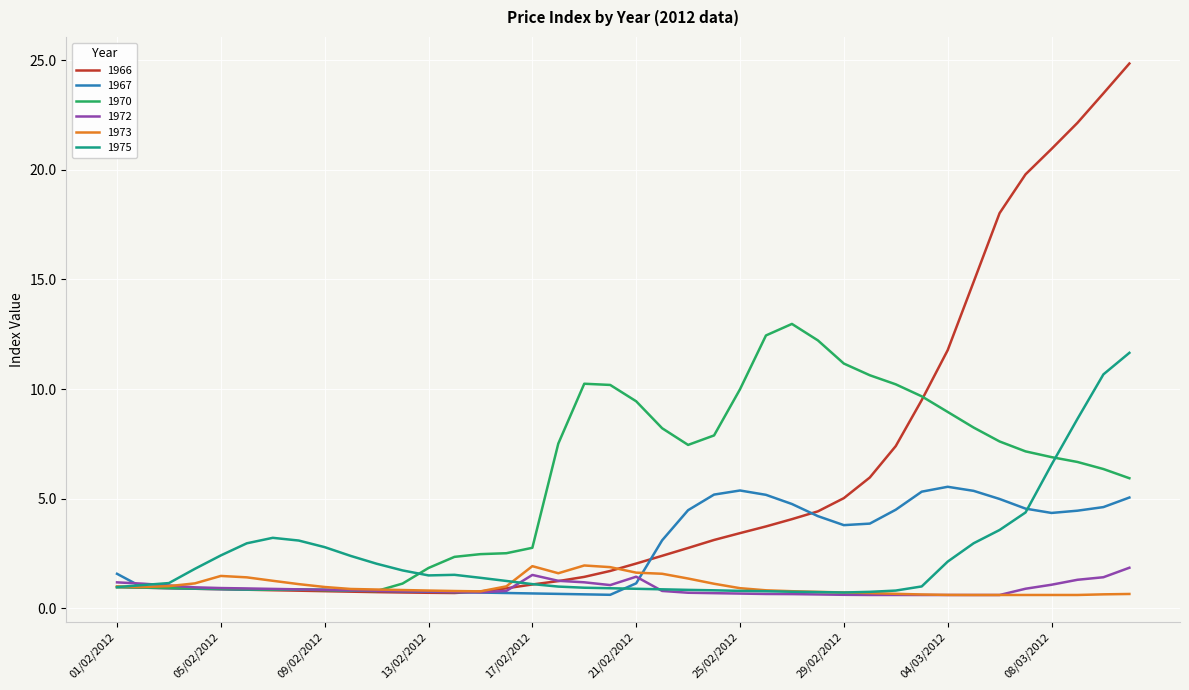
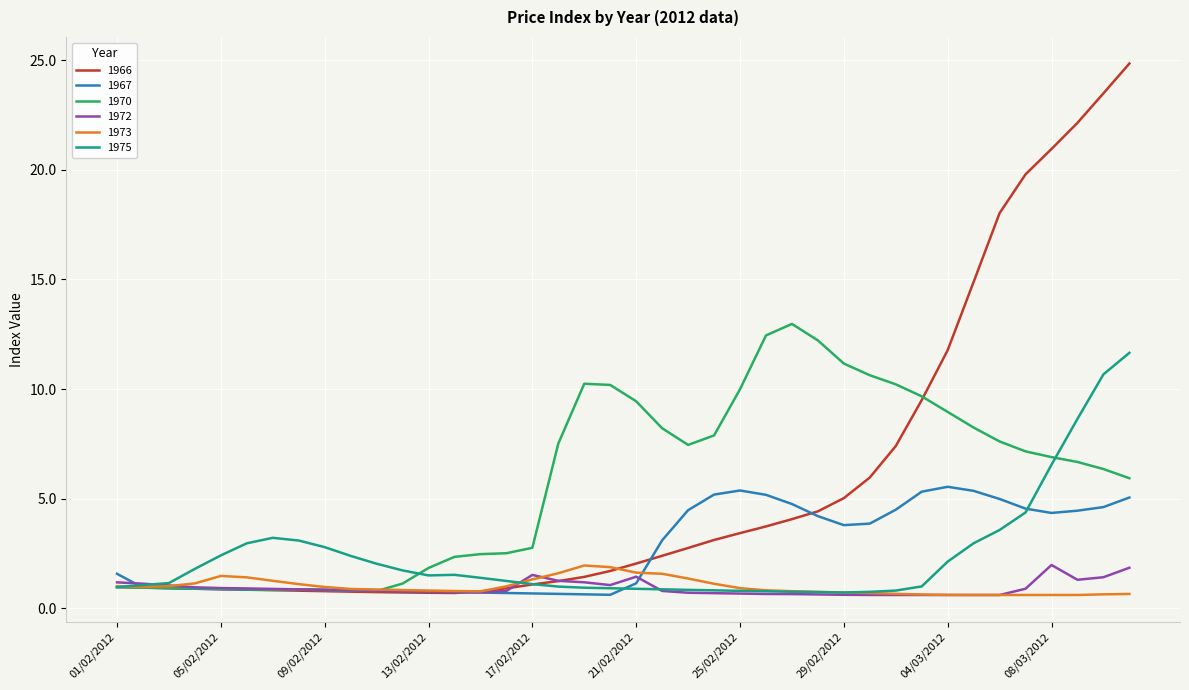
  {
    "1966": {
      "21/02/2012": 2.0,
      "25/02/2012": 3.4,
      "29/02/2012": 5.0,
      "04/03/2012": 11.8,
      "08/03/2012": 20.9
    },
    "1967": {
      "01/02/2012": 1.6,
      "17/02/2012": 0.7,
      "21/02/2012": 1.1,
      "25/02/2012": 5.4,
      "29/02/2012": 3.8,
      "04/03/2012": 5.5,
      "08/03/2012": 4.4
    },
    "1972": {
      "01/02/2012": 1.2,
      "17/02/2012": 1.5,
      "21/02/2012": 1.4,
      "25/02/2012": 0.7,
-     "08/03/2012": 1.1
+     "08/03/2012": 2.0
    },
    "1973": {
      "05/02/2012": 1.5,
      "09/02/2012": 1.0,
-     "17/02/2012": 1.9,
+     "17/02/2012": 1.3,
      "21/02/2012": 1.6,
      "25/02/2012": 0.9,
      "08/03/2012": 0.6
    }
  }
